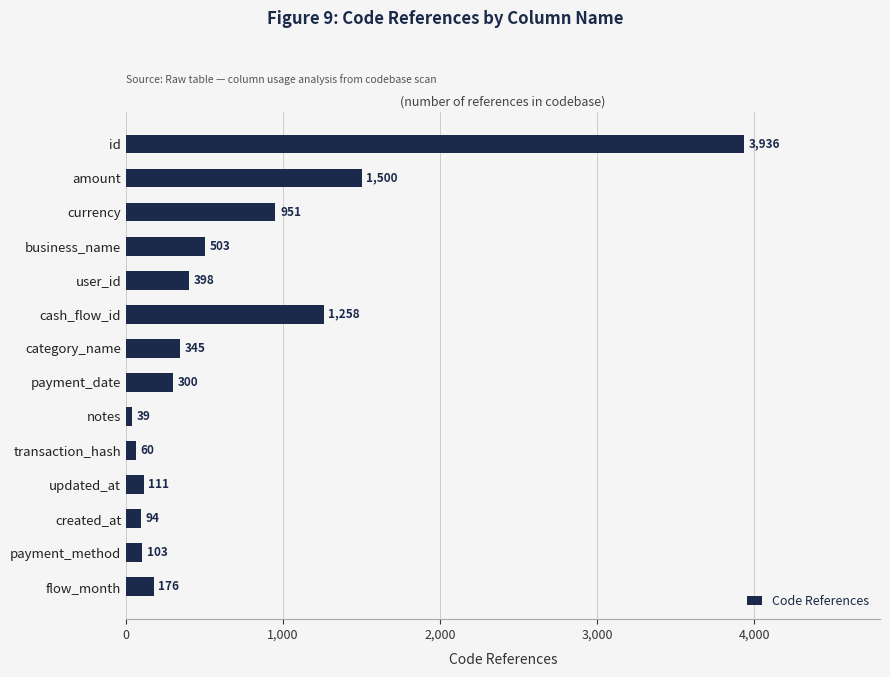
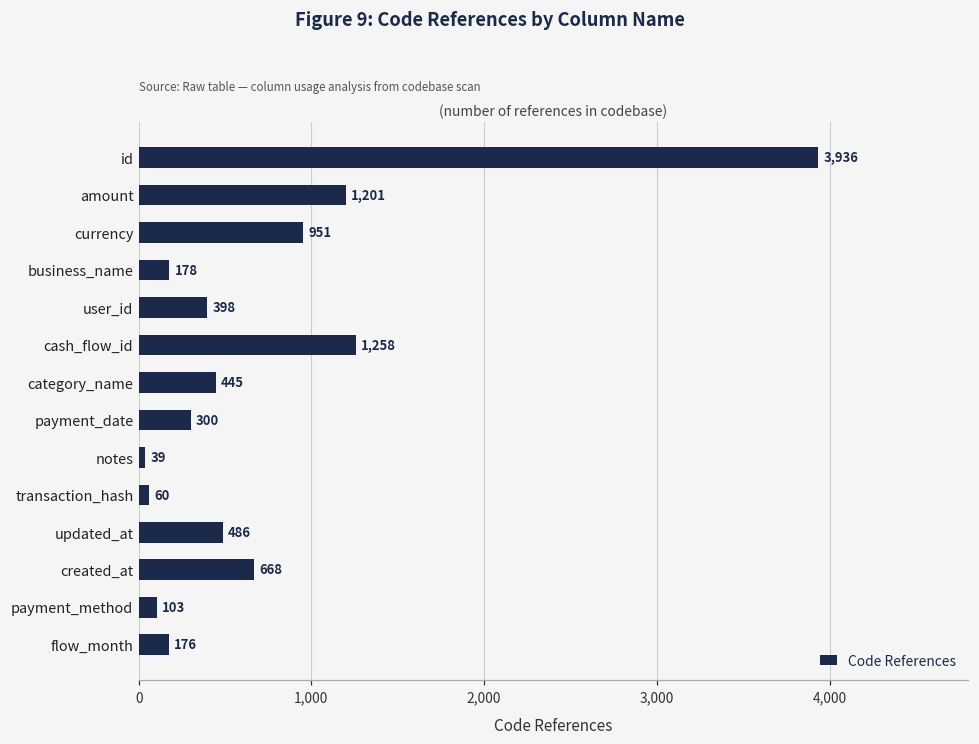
  {
    "id": "3,936",
-   "amount": "1,500",
+   "amount": "1,201",
    "currency": "951",
-   "business_name": "503",
+   "business_name": "178",
    "user_id": "398",
    "cash_flow_id": "1,258",
-   "category_name": "345",
+   "category_name": "445",
    "payment_date": "300",
    "notes": "39",
    "transaction_hash": "60",
-   "updated_at": "111",
-   "created_at": "94",
+   "updated_at": "486",
+   "created_at": "668",
    "payment_method": "103",
    "flow_month": "176"
  }
